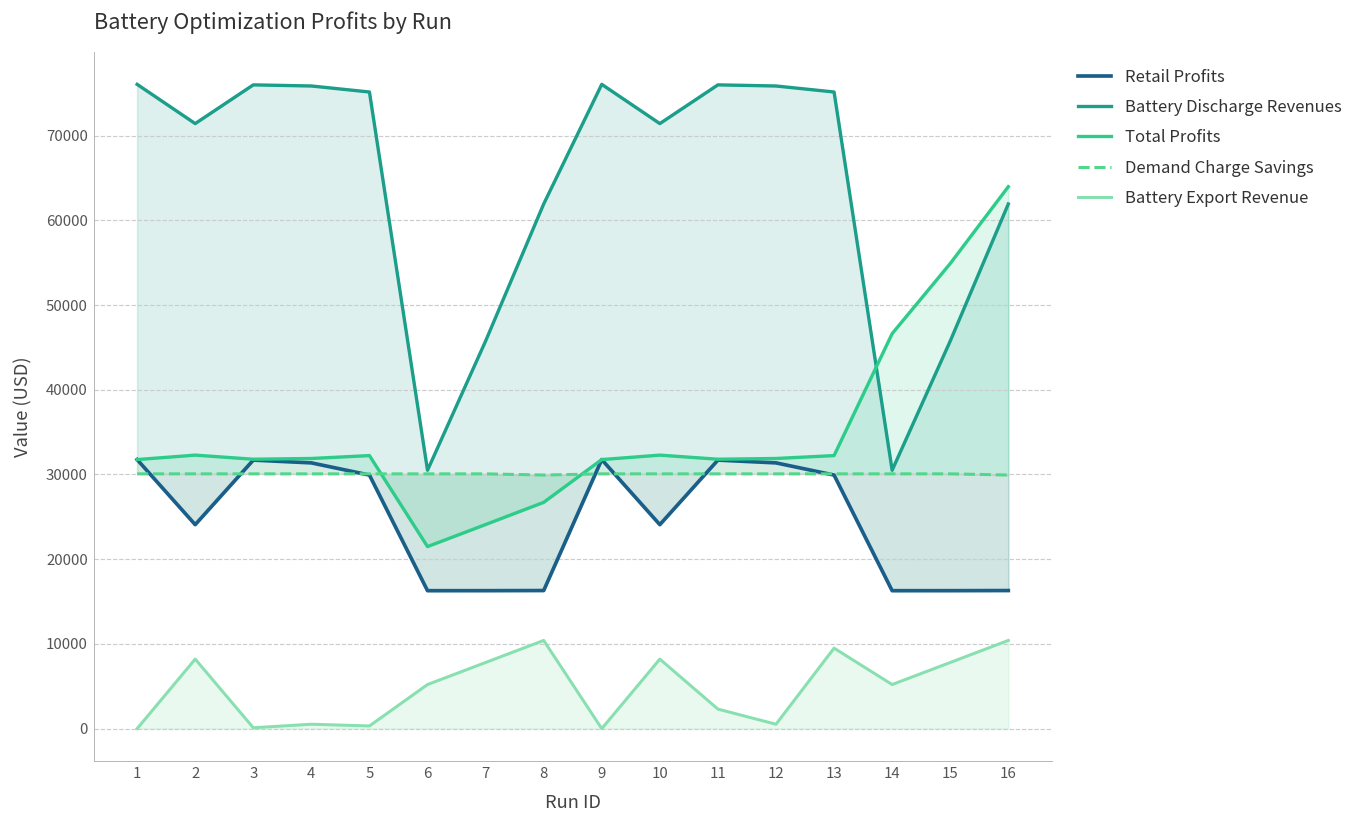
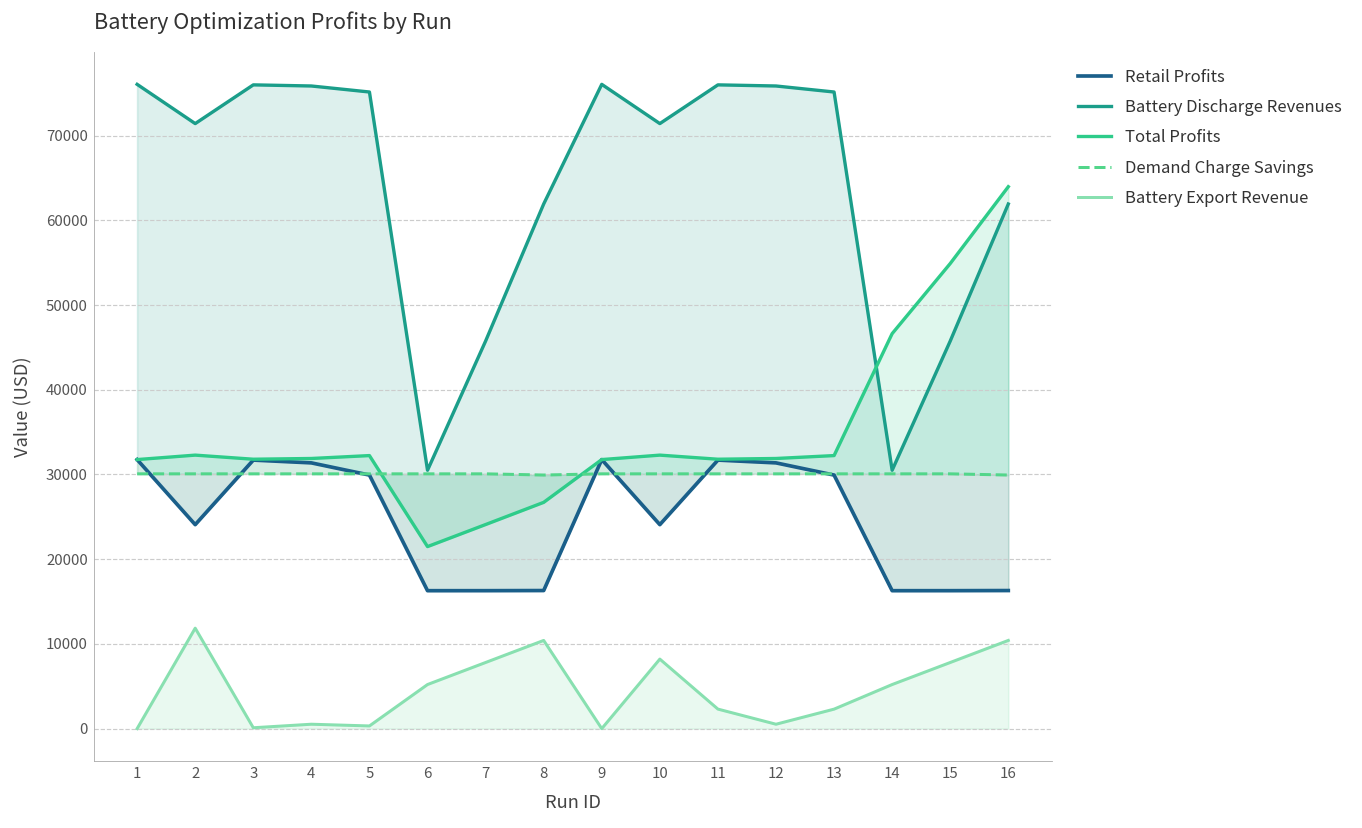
  {
    "Retail Profits": {
      "2": 24000,
      "6": 16000,
      "7": 16000,
      "8": 16000,
      "10": 24000,
      "14": 16000,
      "15": 16000,
      "16": 16000
    },
    "Battery Export Revenue": {
      "1": 0,
-     "2": 8000,
+     "2": 12000,
      "3": 0,
      "4": 1000,
      "5": 0,
      "6": 5000,
      "7": 8000,
      "8": 10000,
      "9": 0,
      "10": 8000,
      "11": 2000,
      "12": 1000,
-     "13": 9000,
+     "13": 2000,
      "14": 5000,
      "15": 8000,
      "16": 10000
    }
  }
